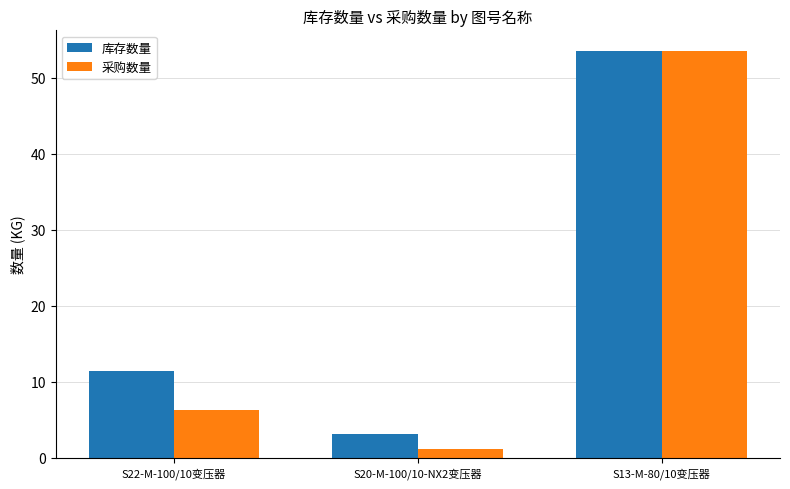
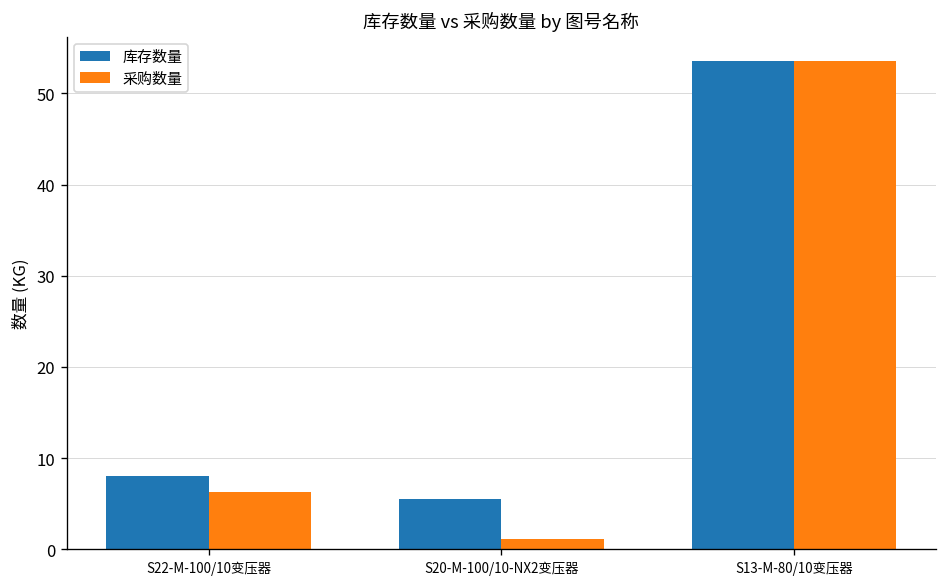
  {
    "库存数量": {
-     "S22-M-100/10变压器": 11,
-     "S20-M-100/10-NX2变压器": 3,
+     "S22-M-100/10变压器": 8,
+     "S20-M-100/10-NX2变压器": 5,
      "S13-M-80/10变压器": 54
    },
    "采购数量": {
      "S22-M-100/10变压器": 6,
      "S20-M-100/10-NX2变压器": 1,
      "S13-M-80/10变压器": 54
    }
  }
